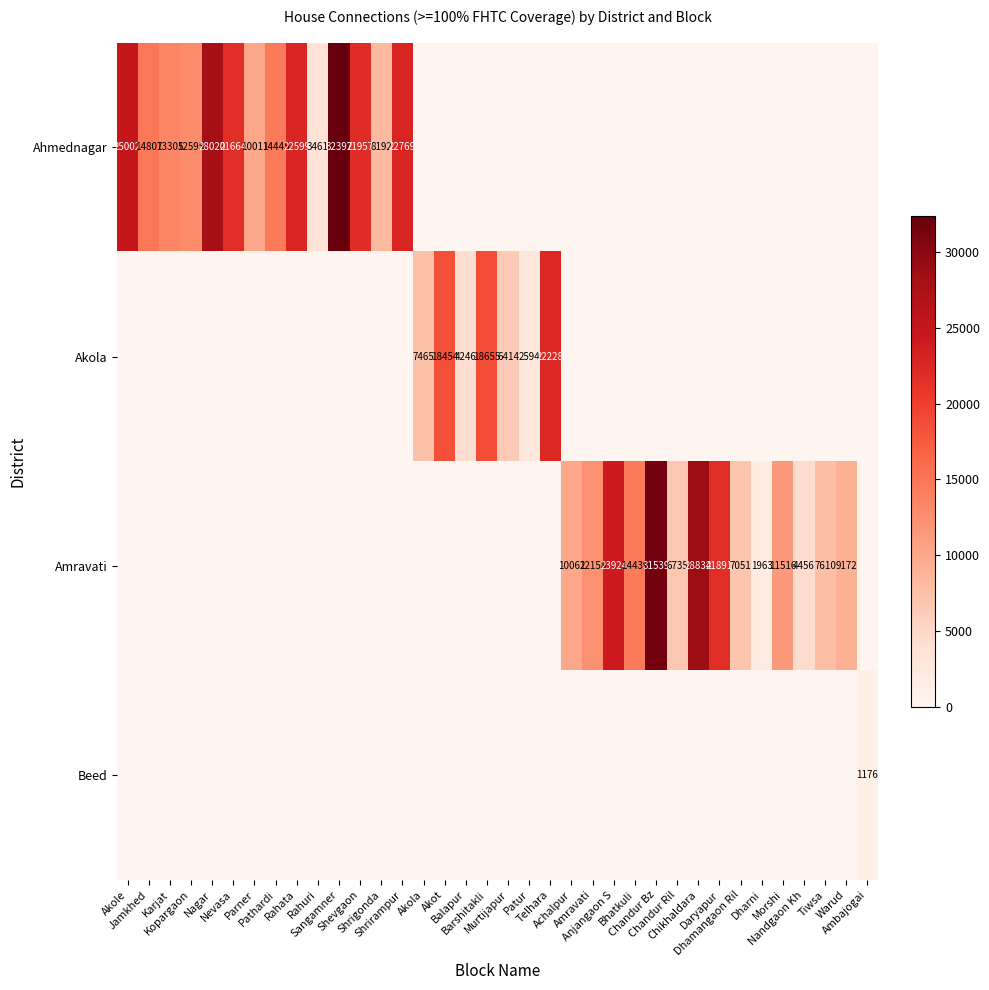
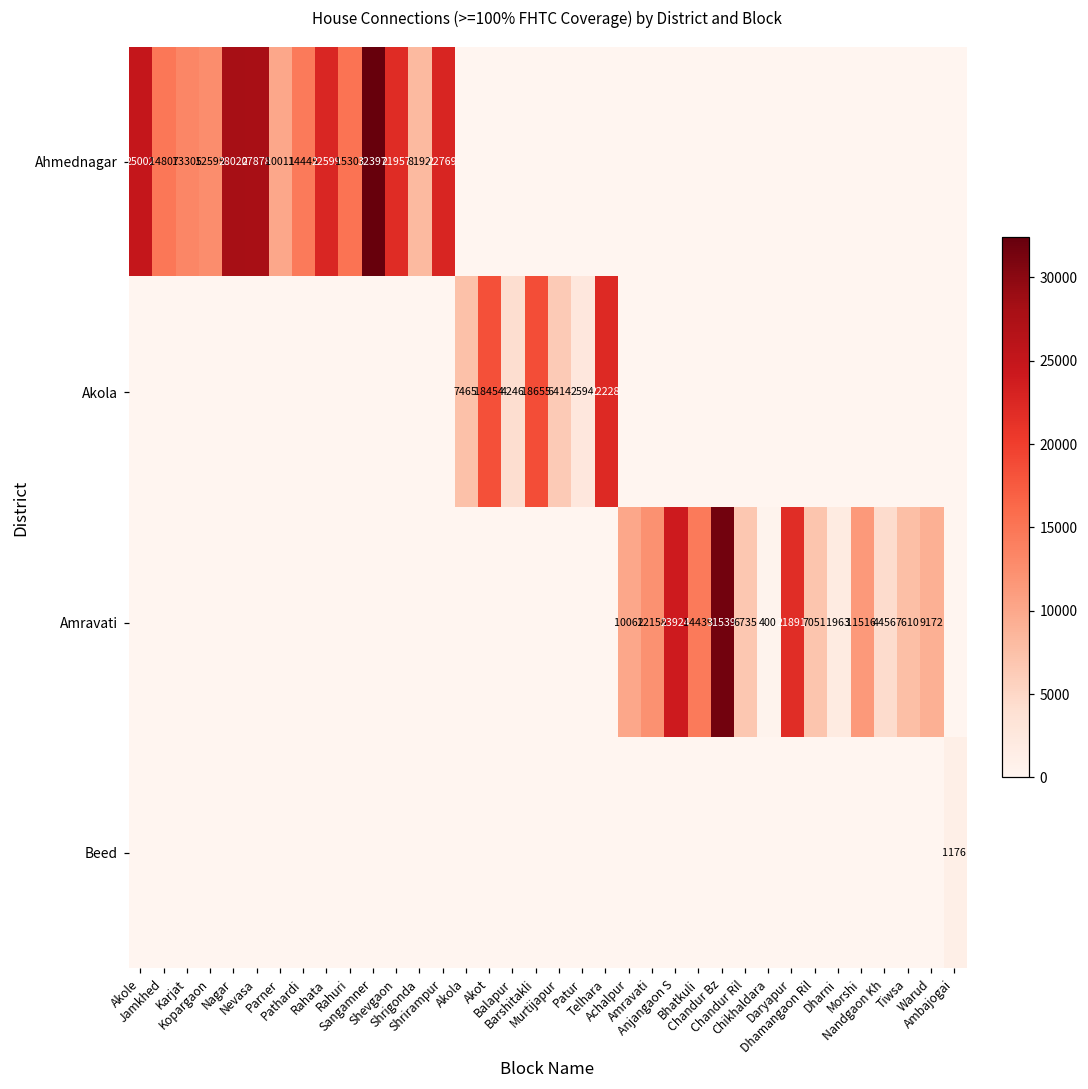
  {
    "Ahmednagar": {
-     "Nevasa": 21664,
-     "Rahuri": 3461,
+     "Nevasa": 27878,
+     "Rahuri": 15307,
      "Shrigonda": 8192,
      "Shrirampur": 22769
    },
    "Akola": {
      "Akot": 18454,
      "Barshitakli": 18655,
      "Patur": 2594,
      "Telhara": 22228
    },
    "Amravati": {
-     "Chikhaldara": 28834,
+     "Chikhaldara": 400,
      "Morshi": 11516,
      "Tiwsa": 7610,
      "Warud": 9172
    },
    "Beed": {
      "Ambajogai": 1176
    }
  }
